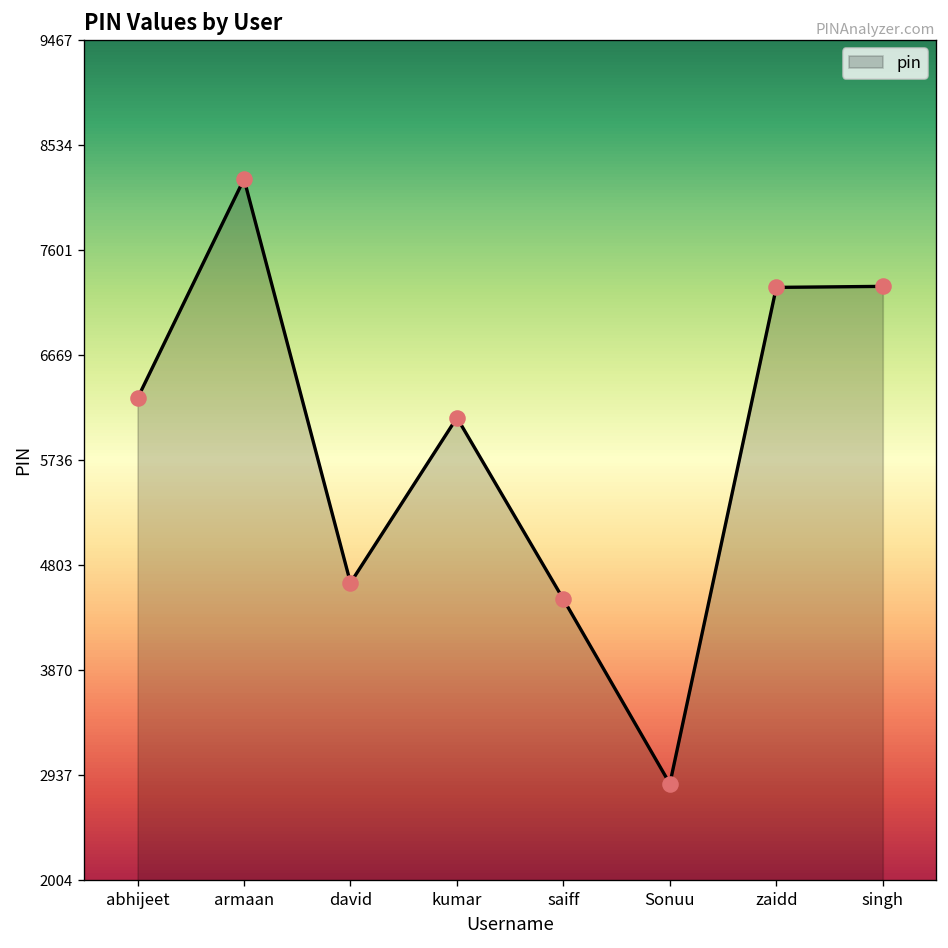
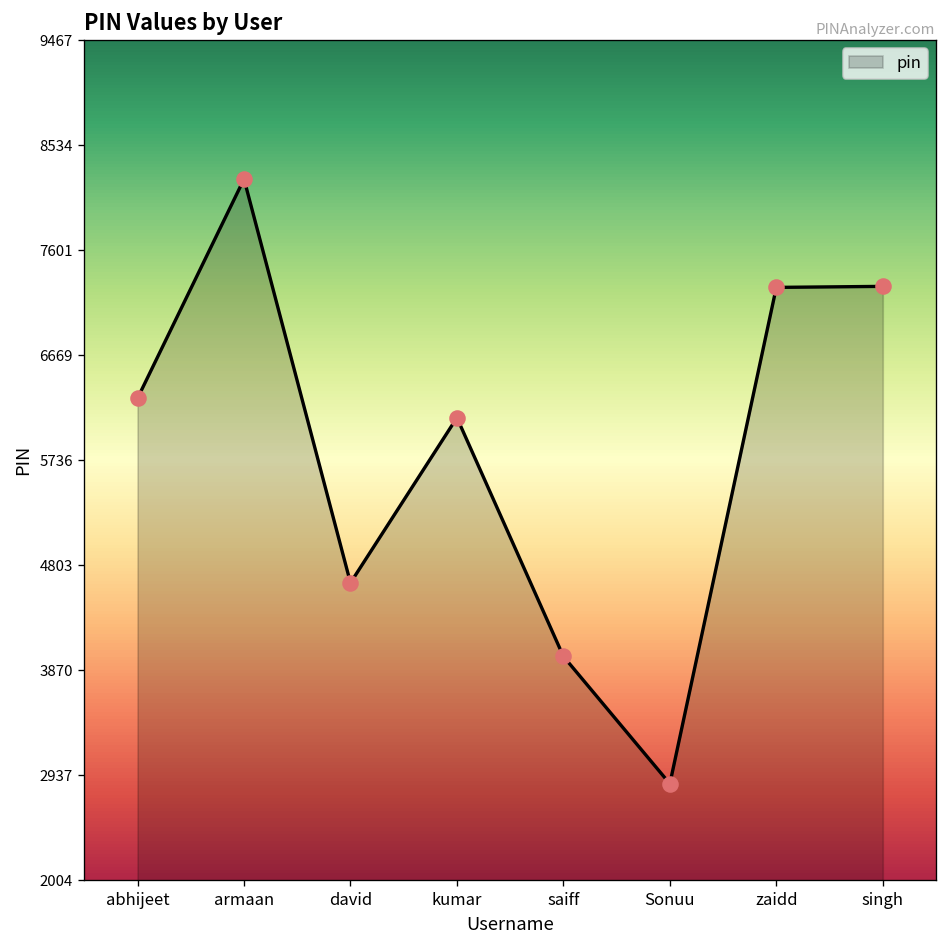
  {
    "abhijeet": 6300,
    "armaan": 8200,
    "david": 4600,
    "kumar": 6100,
-   "saiff": 4500,
+   "saiff": 4000,
    "Sonuu": 2900,
    "zaidd": 7300,
    "singh": 7300
  }
